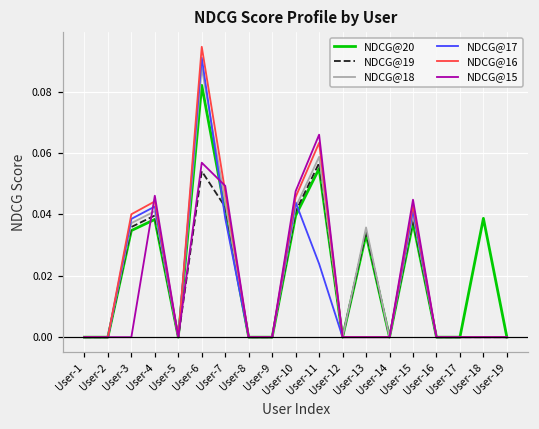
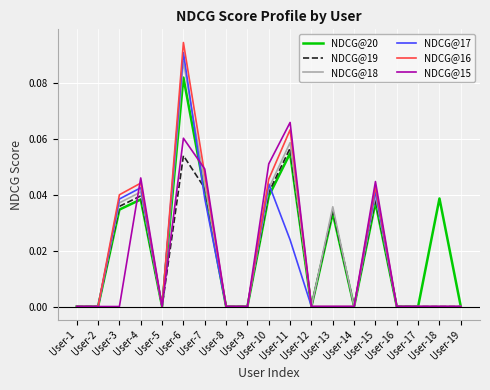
  {
    "NDCG@20": {
      "User-3": 0.035,
      "User-4": 0.038,
      "User-6": 0.082,
      "User-7": 0.041,
      "User-10": 0.040,
      "User-11": 0.055,
      "User-13": 0.033,
      "User-15": 0.037,
      "User-18": 0.039
    },
    "NDCG@19": {
      "User-3": 0.036,
      "User-4": 0.040,
      "User-6": 0.054,
      "User-7": 0.042,
      "User-10": 0.041,
      "User-11": 0.057,
      "User-13": 0.035,
      "User-15": 0.039
    },
    "NDCG@18": {
      "User-3": 0.037,
      "User-4": 0.041,
      "User-6": 0.088,
      "User-7": 0.044,
      "User-10": 0.042,
      "User-11": 0.059,
      "User-13": 0.036,
      "User-15": 0.040
    },
    "NDCG@17": {
      "User-3": 0.039,
      "User-4": 0.043,
      "User-6": 0.091,
      "User-7": 0.039,
      "User-10": 0.044,
      "User-11": 0.024,
      "User-15": 0.041
    },
    "NDCG@16": {
      "User-3": 0.040,
      "User-4": 0.044,
      "User-6": 0.095,
      "User-7": 0.047,
      "User-10": 0.046,
      "User-11": 0.063,
      "User-15": 0.043
    },
    "NDCG@15": {
      "User-3": 0.000,
      "User-4": 0.046,
-     "User-6": 0.057,
+     "User-6": 0.060,
      "User-7": 0.049,
-     "User-10": 0.048,
+     "User-10": 0.051,
      "User-11": 0.066,
      "User-15": 0.045
    }
  }
